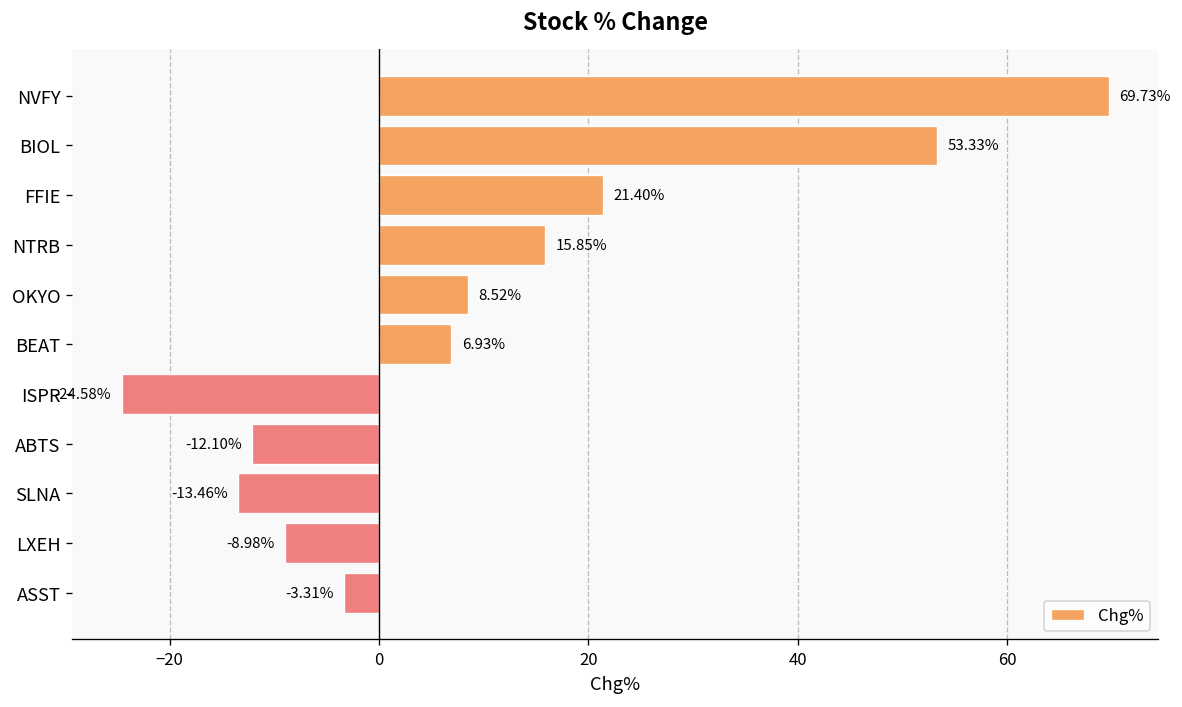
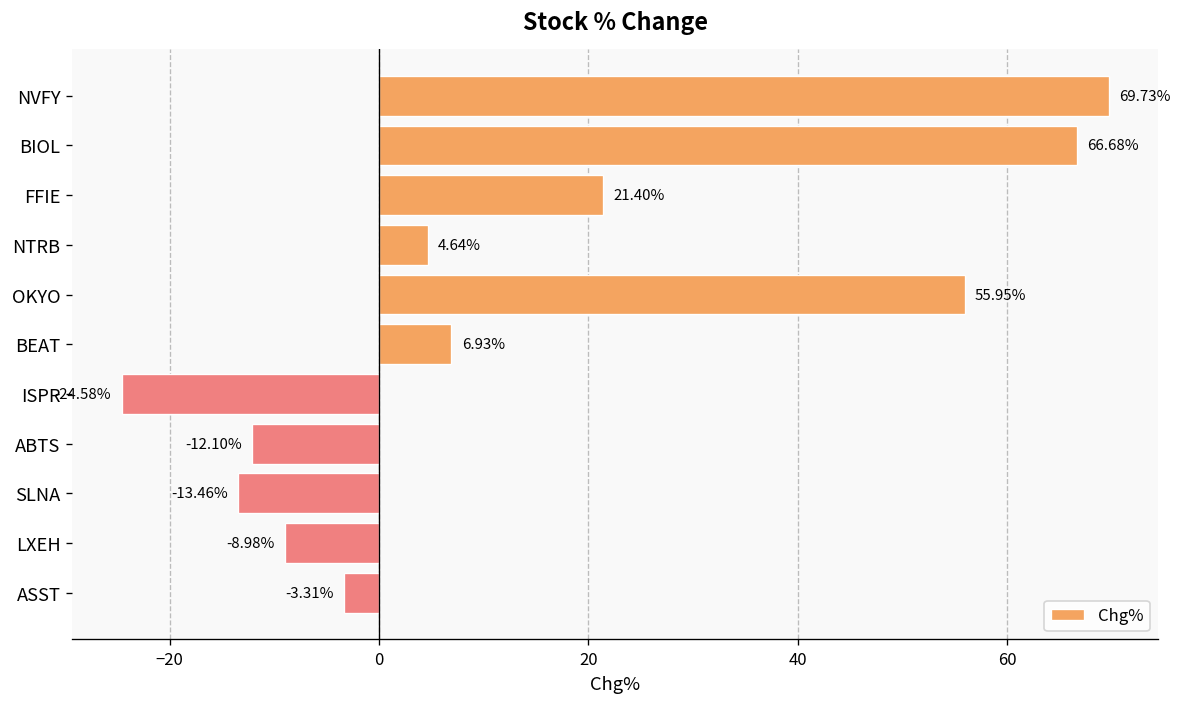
  {
    "NVFY": "69.73%",
-   "BIOL": "53.33%",
+   "BIOL": "66.68%",
    "FFIE": "21.40%",
-   "NTRB": "15.85%",
-   "OKYO": "8.52%",
+   "NTRB": "4.64%",
+   "OKYO": "55.95%",
    "BEAT": "6.93%",
    "ISPR": "-24.58%",
    "ABTS": "-12.10%",
    "SLNA": "-13.46%",
    "LXEH": "-8.98%",
    "ASST": "-3.31%"
  }
